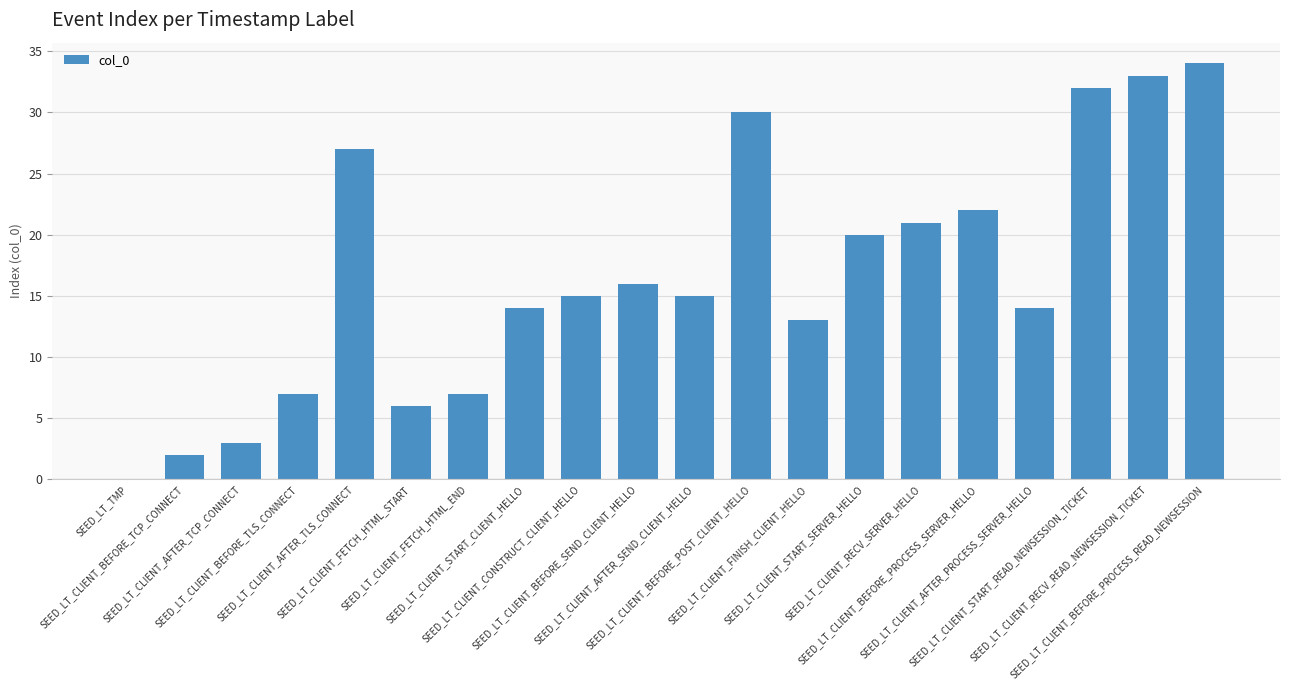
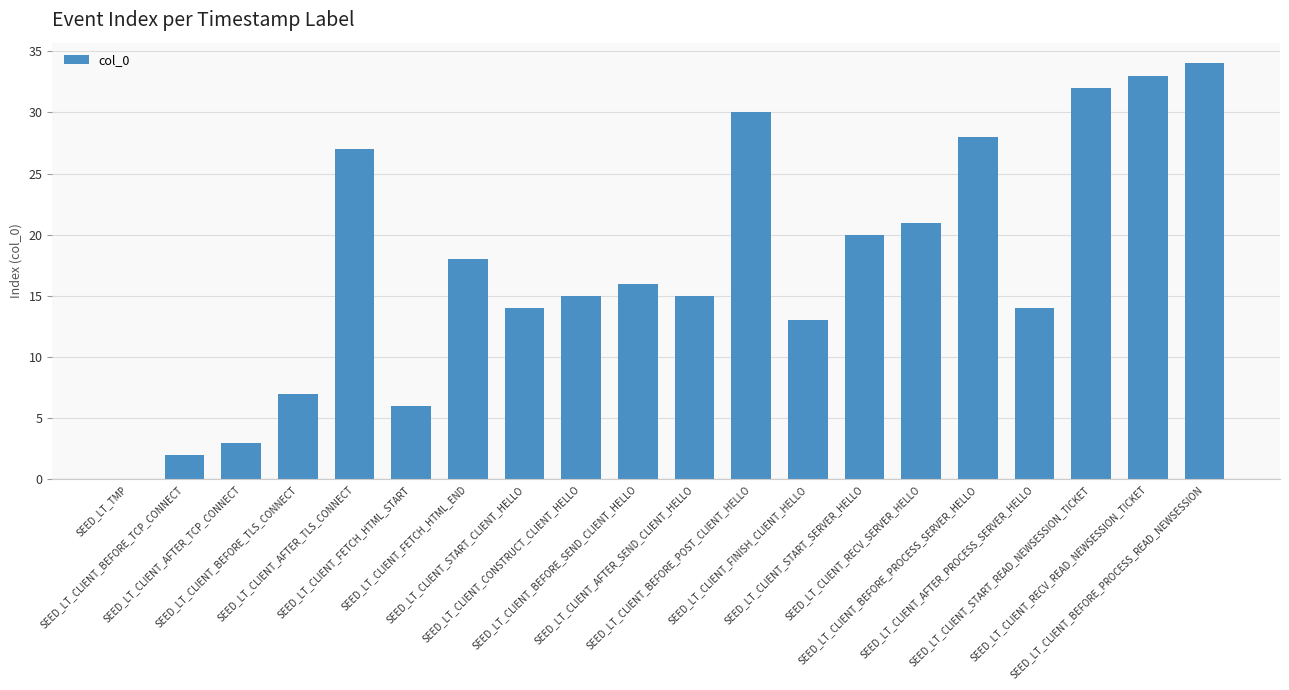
  {
    "SEED_LT_TMP": 0,
    "SEED_LT_CLIENT_BEFORE_TCP_CONNECT": 2,
    "SEED_LT_CLIENT_AFTER_TCP_CONNECT": 3,
    "SEED_LT_CLIENT_BEFORE_TLS_CONNECT": 7,
    "SEED_LT_CLIENT_AFTER_TLS_CONNECT": 27,
    "SEED_LT_CLIENT_FETCH_HTML_START": 6,
-   "SEED_LT_CLIENT_FETCH_HTML_END": 7,
+   "SEED_LT_CLIENT_FETCH_HTML_END": 18,
    "SEED_LT_CLIENT_START_CLIENT_HELLO": 14,
    "SEED_LT_CLIENT_CONSTRUCT_CLIENT_HELLO": 15,
    "SEED_LT_CLIENT_BEFORE_SEND_CLIENT_HELLO": 16,
    "SEED_LT_CLIENT_AFTER_SEND_CLIENT_HELLO": 15,
    "SEED_LT_CLIENT_BEFORE_POST_CLIENT_HELLO": 30,
    "SEED_LT_CLIENT_FINISH_CLIENT_HELLO": 13,
    "SEED_LT_CLIENT_START_SERVER_HELLO": 20,
    "SEED_LT_CLIENT_RECV_SERVER_HELLO": 21,
-   "SEED_LT_CLIENT_BEFORE_PROCESS_SERVER_HELLO": 22,
+   "SEED_LT_CLIENT_BEFORE_PROCESS_SERVER_HELLO": 28,
    "SEED_LT_CLIENT_AFTER_PROCESS_SERVER_HELLO": 14,
    "SEED_LT_CLIENT_START_READ_NEWSESSION_TICKET": 32,
    "SEED_LT_CLIENT_RECV_READ_NEWSESSION_TICKET": 33,
    "SEED_LT_CLIENT_BEFORE_PROCESS_READ_NEWSESSION": 34
  }
